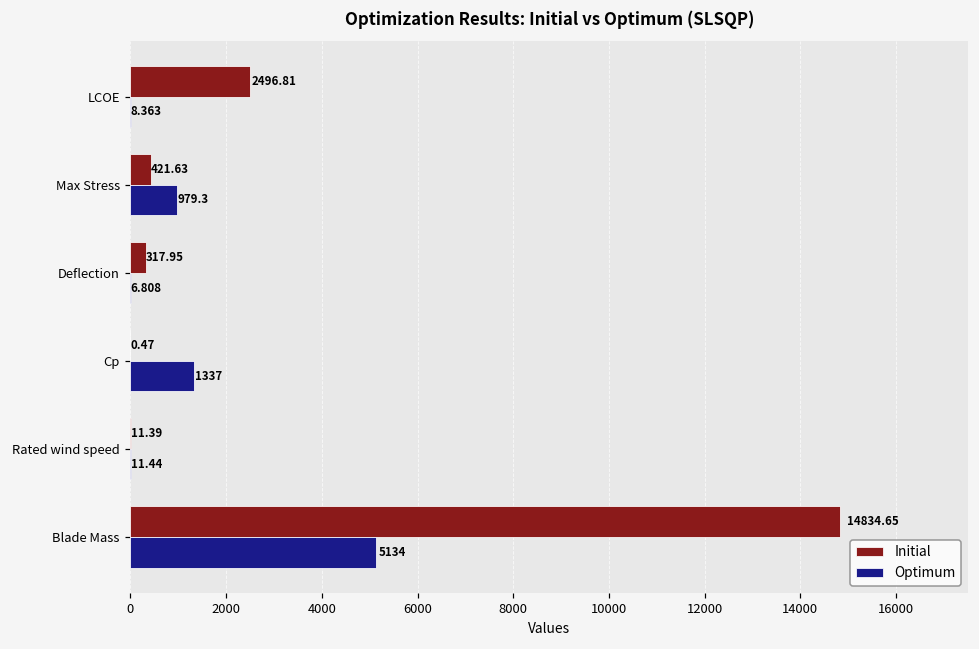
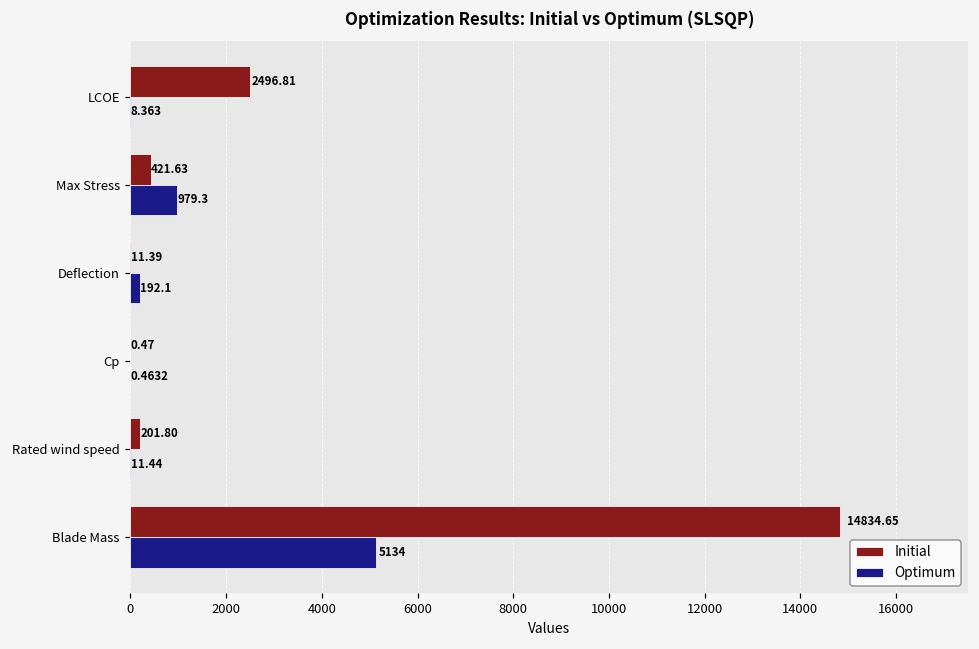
  {
    "Initial": {
      "LCOE": 2496.81,
      "Max Stress": 421.63,
-     "Deflection": 317.95,
+     "Deflection": 11.39,
      "Cp": 0.47,
-     "Rated wind speed": 11.39,
+     "Rated wind speed": 201.80,
      "Blade Mass": 14834.65
    },
    "Optimum": {
      "LCOE": 8.363,
      "Max Stress": 979.3,
-     "Deflection": 6.808,
-     "Cp": 1337,
+     "Deflection": 192.1,
+     "Cp": 0.4632,
      "Rated wind speed": 11.44,
      "Blade Mass": 5134
    }
  }
